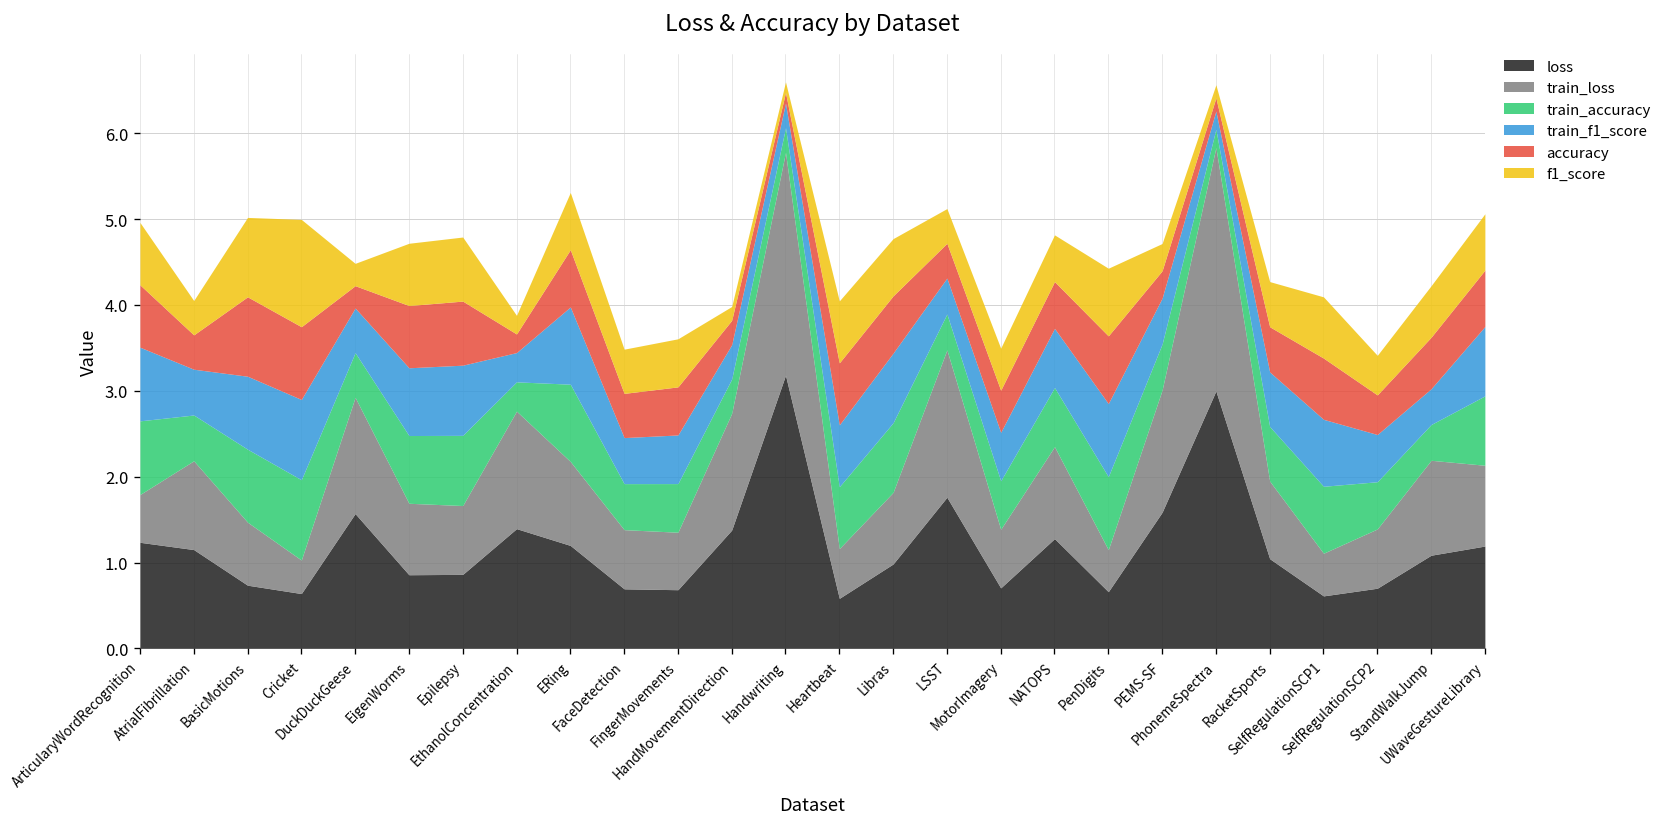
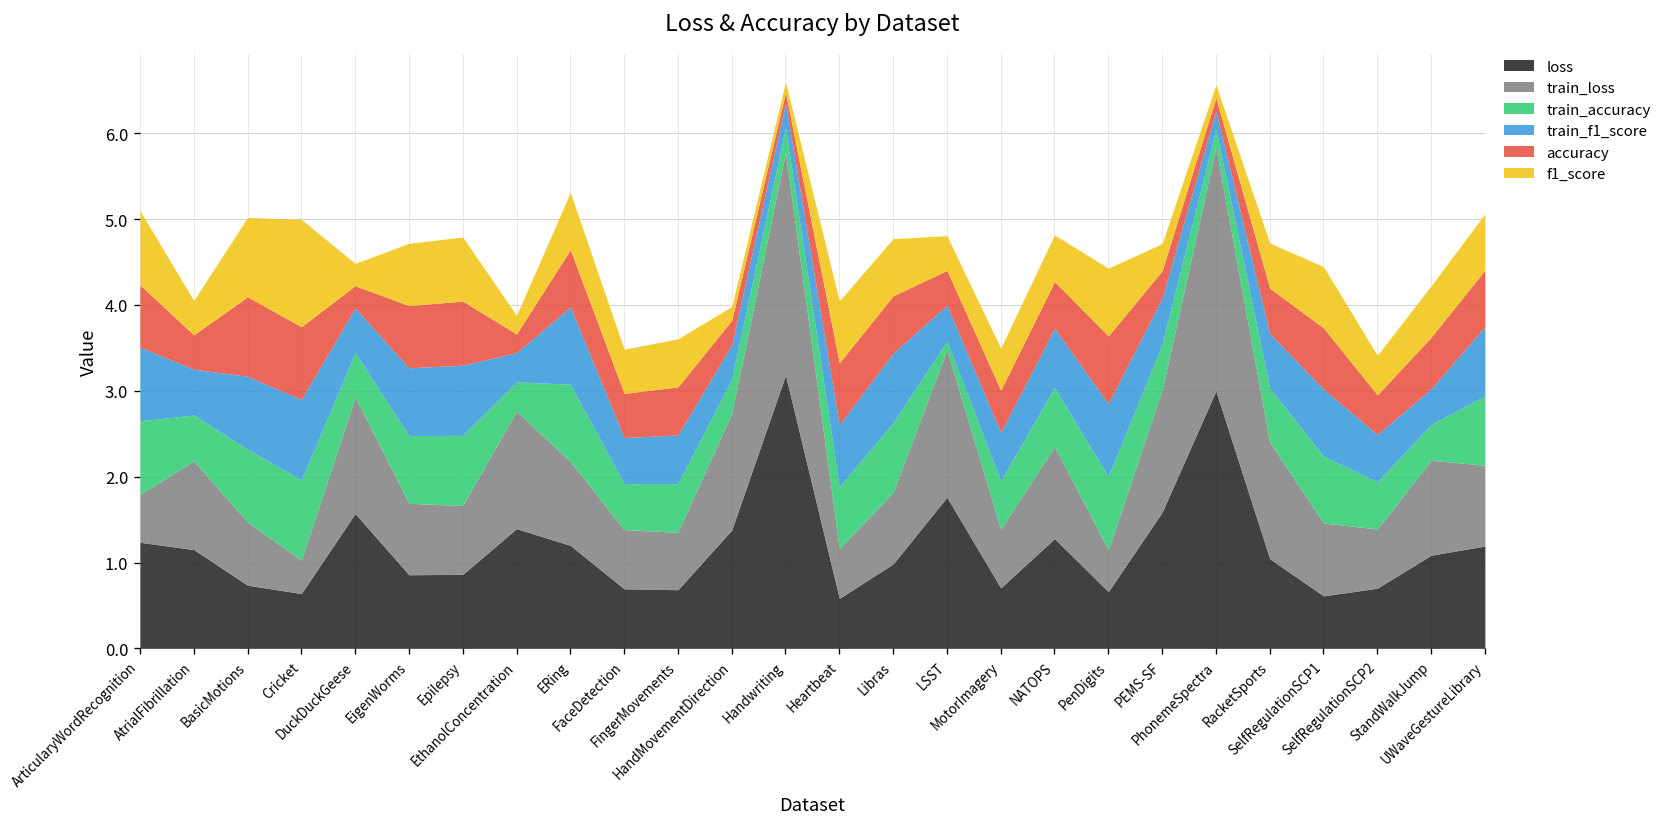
  {
    "loss": {
      "ArticularyWordRecognition": 1.2,
      "AtrialFibrillation": 1.2,
      "BasicMotions": 0.7,
      "Cricket": 0.6,
      "DuckDuckGeese": 1.6,
      "EigenWorms": 0.9,
      "Epilepsy": 0.9,
      "EthanolConcentration": 1.4,
      "ERing": 1.2,
      "FaceDetection": 0.7,
      "FingerMovements": 0.7,
      "HandMovementDirection": 1.4,
      "Handwriting": 3.2,
      "Heartbeat": 0.6,
      "Libras": 1.0,
      "LSST": 1.8,
      "MotorImagery": 0.7,
      "NATOPS": 1.3,
      "PenDigits": 0.7,
      "PEMS-SF": 1.6,
      "PhonemeSpectra": 3.0,
      "RacketSports": 1.0,
      "SelfRegulationSCP1": 0.6,
      "SelfRegulationSCP2": 0.7,
      "StandWalkJump": 1.1,
      "UWaveGestureLibrary": 1.2
    },
    "train_loss": {
      "ArticularyWordRecognition": 0.6,
      "AtrialFibrillation": 1.0,
      "BasicMotions": 0.7,
      "Cricket": 0.4,
      "DuckDuckGeese": 1.4,
      "EigenWorms": 0.8,
      "Epilepsy": 0.8,
      "EthanolConcentration": 1.4,
      "ERing": 1.0,
      "FaceDetection": 0.7,
      "FingerMovements": 0.7,
      "HandMovementDirection": 1.4,
      "Handwriting": 2.6,
      "Heartbeat": 0.6,
      "Libras": 0.8,
      "LSST": 1.7,
      "MotorImagery": 0.7,
      "NATOPS": 1.1,
      "PenDigits": 0.5,
      "PEMS-SF": 1.4,
      "PhonemeSpectra": 2.8,
-     "RacketSports": 0.9,
-     "SelfRegulationSCP1": 0.5,
+     "RacketSports": 1.4,
+     "SelfRegulationSCP1": 0.8,
      "SelfRegulationSCP2": 0.7,
      "StandWalkJump": 1.1,
      "UWaveGestureLibrary": 0.9
    },
    "train_accuracy": {
      "ArticularyWordRecognition": 0.9,
      "AtrialFibrillation": 0.5,
      "BasicMotions": 0.9,
      "Cricket": 0.9,
      "DuckDuckGeese": 0.5,
      "EigenWorms": 0.8,
      "Epilepsy": 0.8,
      "EthanolConcentration": 0.3,
      "ERing": 0.9,
      "FaceDetection": 0.5,
      "FingerMovements": 0.6,
      "HandMovementDirection": 0.4,
      "Handwriting": 0.3,
      "Heartbeat": 0.7,
      "Libras": 0.8,
-     "LSST": 0.4,
+     "LSST": 0.1,
      "MotorImagery": 0.6,
      "NATOPS": 0.7,
      "PenDigits": 0.9,
      "PEMS-SF": 0.5,
      "PhonemeSpectra": 0.2,
      "RacketSports": 0.6,
      "SelfRegulationSCP1": 0.8,
      "SelfRegulationSCP2": 0.6,
      "StandWalkJump": 0.4,
      "UWaveGestureLibrary": 0.8
    },
    "train_f1_score": {
      "ArticularyWordRecognition": 0.9,
      "AtrialFibrillation": 0.5,
      "BasicMotions": 0.9,
      "Cricket": 0.9,
      "DuckDuckGeese": 0.5,
      "EigenWorms": 0.8,
      "Epilepsy": 0.8,
      "EthanolConcentration": 0.3,
      "ERing": 0.9,
      "FaceDetection": 0.5,
      "FingerMovements": 0.6,
      "HandMovementDirection": 0.4,
      "Handwriting": 0.3,
      "Heartbeat": 0.7,
      "Libras": 0.8,
      "LSST": 0.4,
      "MotorImagery": 0.6,
      "NATOPS": 0.7,
      "PenDigits": 0.9,
      "PEMS-SF": 0.5,
      "PhonemeSpectra": 0.2,
      "RacketSports": 0.6,
      "SelfRegulationSCP1": 0.8,
      "SelfRegulationSCP2": 0.5,
      "StandWalkJump": 0.4,
      "UWaveGestureLibrary": 0.8
    },
    "accuracy": {
      "ArticularyWordRecognition": 0.7,
      "AtrialFibrillation": 0.4,
      "BasicMotions": 0.9,
      "Cricket": 0.8,
      "DuckDuckGeese": 0.3,
      "EigenWorms": 0.7,
      "Epilepsy": 0.7,
      "EthanolConcentration": 0.2,
      "ERing": 0.7,
      "FaceDetection": 0.5,
      "FingerMovements": 0.6,
      "HandMovementDirection": 0.3,
      "Handwriting": 0.1,
      "Heartbeat": 0.7,
      "Libras": 0.7,
      "LSST": 0.4,
      "MotorImagery": 0.5,
      "NATOPS": 0.5,
      "PenDigits": 0.8,
      "PEMS-SF": 0.3,
      "PhonemeSpectra": 0.2,
      "RacketSports": 0.5,
      "SelfRegulationSCP1": 0.7,
      "SelfRegulationSCP2": 0.5,
      "StandWalkJump": 0.6,
      "UWaveGestureLibrary": 0.7
    },
    "f1_score": {
-     "ArticularyWordRecognition": 0.7,
+     "ArticularyWordRecognition": 0.9,
      "AtrialFibrillation": 0.4,
      "BasicMotions": 0.9,
      "Cricket": 1.3,
      "DuckDuckGeese": 0.3,
      "EigenWorms": 0.7,
      "Epilepsy": 0.7,
      "EthanolConcentration": 0.2,
      "ERing": 0.7,
      "FaceDetection": 0.5,
      "FingerMovements": 0.6,
      "HandMovementDirection": 0.2,
      "Handwriting": 0.1,
      "Heartbeat": 0.7,
      "Libras": 0.7,
      "LSST": 0.4,
      "MotorImagery": 0.5,
      "NATOPS": 0.5,
      "PenDigits": 0.8,
      "PEMS-SF": 0.3,
      "PhonemeSpectra": 0.2,
      "RacketSports": 0.5,
      "SelfRegulationSCP1": 0.7,
      "SelfRegulationSCP2": 0.5,
      "StandWalkJump": 0.6,
      "UWaveGestureLibrary": 0.7
    }
  }
